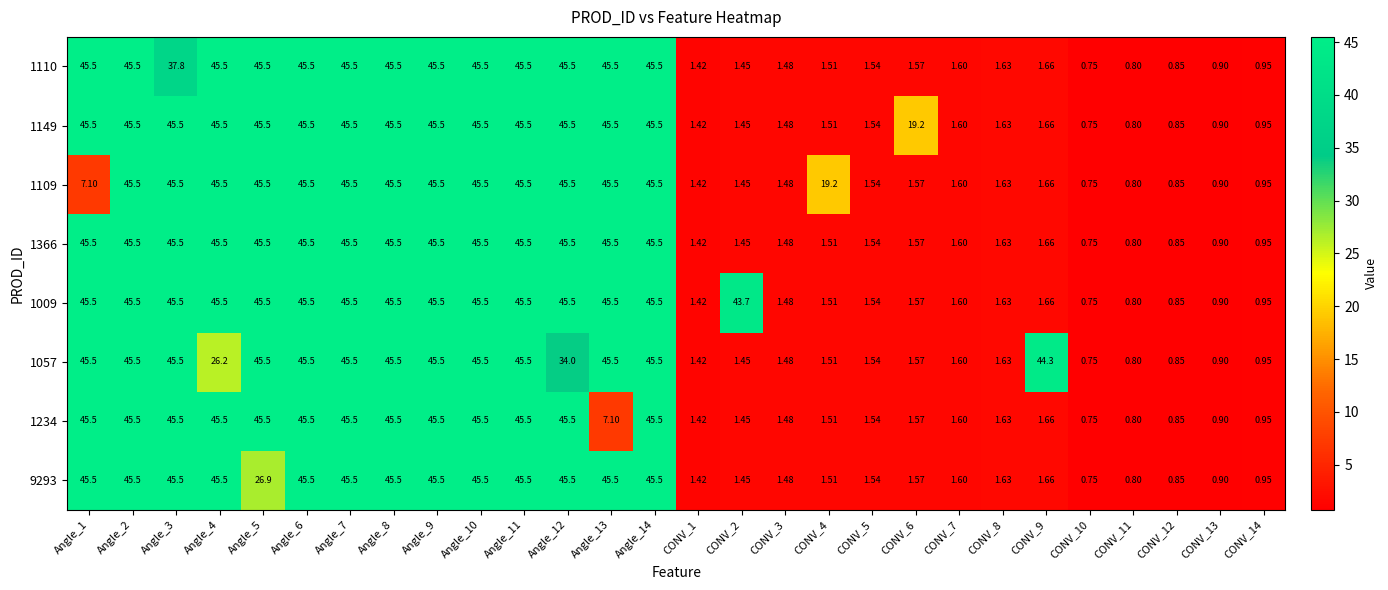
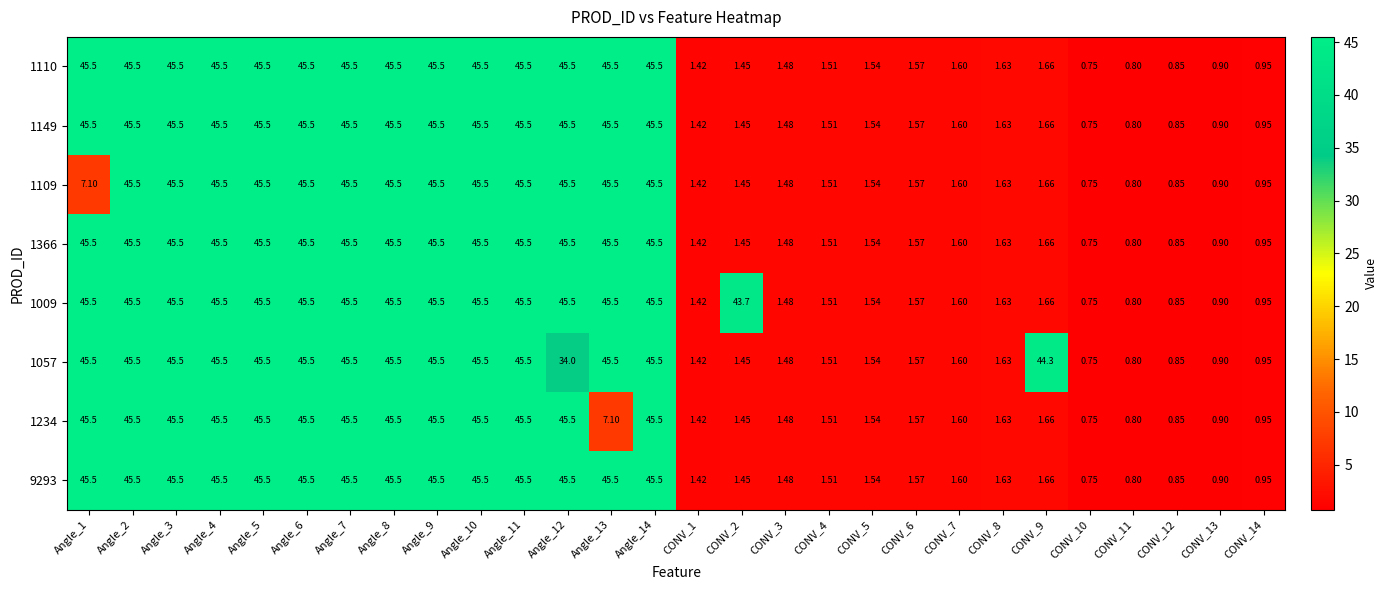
  {
    "1110": {
      "Angle_1": 45.5,
      "Angle_2": 45.5,
-     "Angle_3": 37.8,
+     "Angle_3": 45.5,
      "Angle_4": 45.5,
      "Angle_5": 45.5,
      "Angle_6": 45.5,
      "Angle_7": 45.5,
      "Angle_8": 45.5,
      "Angle_9": 45.5,
      "Angle_10": 45.5,
      "Angle_11": 45.5,
      "Angle_12": 45.5,
      "Angle_13": 45.5,
      "Angle_14": 45.5,
      "CONV_1": 1.42,
      "CONV_2": 1.45,
      "CONV_3": 1.48,
      "CONV_4": 1.51,
      "CONV_5": 1.54,
      "CONV_6": 1.57,
      "CONV_7": 1.60,
      "CONV_8": 1.63,
      "CONV_9": 1.66,
      "CONV_10": 0.75,
      "CONV_11": 0.80,
      "CONV_12": 0.85,
      "CONV_13": 0.90,
      "CONV_14": 0.95
    },
    "1149": {
      "Angle_1": 45.5,
      "Angle_2": 45.5,
      "Angle_3": 45.5,
      "Angle_4": 45.5,
      "Angle_5": 45.5,
      "Angle_6": 45.5,
      "Angle_7": 45.5,
      "Angle_8": 45.5,
      "Angle_9": 45.5,
      "Angle_10": 45.5,
      "Angle_11": 45.5,
      "Angle_12": 45.5,
      "Angle_13": 45.5,
      "Angle_14": 45.5,
      "CONV_1": 1.42,
      "CONV_2": 1.45,
      "CONV_3": 1.48,
      "CONV_4": 1.51,
      "CONV_5": 1.54,
-     "CONV_6": 19.2,
+     "CONV_6": 1.57,
      "CONV_7": 1.60,
      "CONV_8": 1.63,
      "CONV_9": 1.66,
      "CONV_10": 0.75,
      "CONV_11": 0.80,
      "CONV_12": 0.85,
      "CONV_13": 0.90,
      "CONV_14": 0.95
    },
    "1109": {
      "Angle_1": 7.10,
      "Angle_2": 45.5,
      "Angle_3": 45.5,
      "Angle_4": 45.5,
      "Angle_5": 45.5,
      "Angle_6": 45.5,
      "Angle_7": 45.5,
      "Angle_8": 45.5,
      "Angle_9": 45.5,
      "Angle_10": 45.5,
      "Angle_11": 45.5,
      "Angle_12": 45.5,
      "Angle_13": 45.5,
      "Angle_14": 45.5,
      "CONV_1": 1.42,
      "CONV_2": 1.45,
      "CONV_3": 1.48,
-     "CONV_4": 19.2,
+     "CONV_4": 1.51,
      "CONV_5": 1.54,
      "CONV_6": 1.57,
      "CONV_7": 1.60,
      "CONV_8": 1.63,
      "CONV_9": 1.66,
      "CONV_10": 0.75,
      "CONV_11": 0.80,
      "CONV_12": 0.85,
      "CONV_13": 0.90,
      "CONV_14": 0.95
    },
    "1057": {
      "Angle_1": 45.5,
      "Angle_2": 45.5,
      "Angle_3": 45.5,
-     "Angle_4": 26.2,
+     "Angle_4": 45.5,
      "Angle_5": 45.5,
      "Angle_6": 45.5,
      "Angle_7": 45.5,
      "Angle_8": 45.5,
      "Angle_9": 45.5,
      "Angle_10": 45.5,
      "Angle_11": 45.5,
      "Angle_12": 34.0,
      "Angle_13": 45.5,
      "Angle_14": 45.5,
      "CONV_1": 1.42,
      "CONV_2": 1.45,
      "CONV_3": 1.48,
      "CONV_4": 1.51,
      "CONV_5": 1.54,
      "CONV_6": 1.57,
      "CONV_7": 1.60,
      "CONV_8": 1.63,
      "CONV_9": 44.3,
      "CONV_10": 0.75,
      "CONV_11": 0.80,
      "CONV_12": 0.85,
      "CONV_13": 0.90,
      "CONV_14": 0.95
    },
    "9293": {
      "Angle_1": 45.5,
      "Angle_2": 45.5,
      "Angle_3": 45.5,
      "Angle_4": 45.5,
-     "Angle_5": 26.9,
+     "Angle_5": 45.5,
      "Angle_6": 45.5,
      "Angle_7": 45.5,
      "Angle_8": 45.5,
      "Angle_9": 45.5,
      "Angle_10": 45.5,
      "Angle_11": 45.5,
      "Angle_12": 45.5,
      "Angle_13": 45.5,
      "Angle_14": 45.5,
      "CONV_1": 1.42,
      "CONV_2": 1.45,
      "CONV_3": 1.48,
      "CONV_4": 1.51,
      "CONV_5": 1.54,
      "CONV_6": 1.57,
      "CONV_7": 1.60,
      "CONV_8": 1.63,
      "CONV_9": 1.66,
      "CONV_10": 0.75,
      "CONV_11": 0.80,
      "CONV_12": 0.85,
      "CONV_13": 0.90,
      "CONV_14": 0.95
    }
  }
